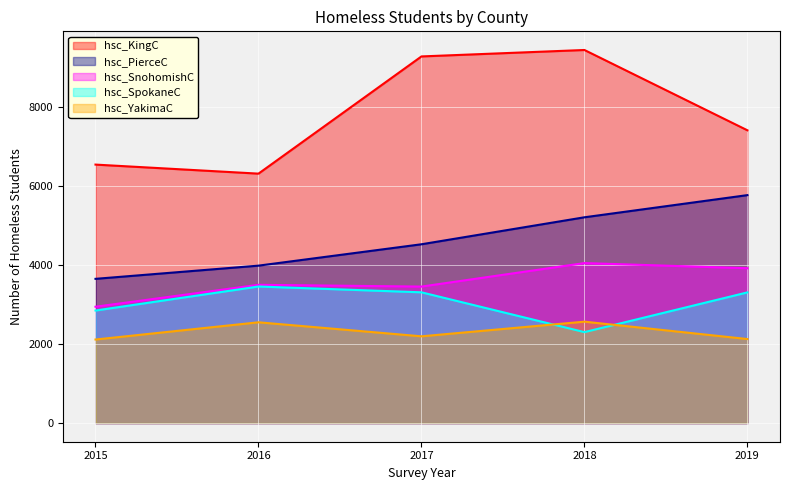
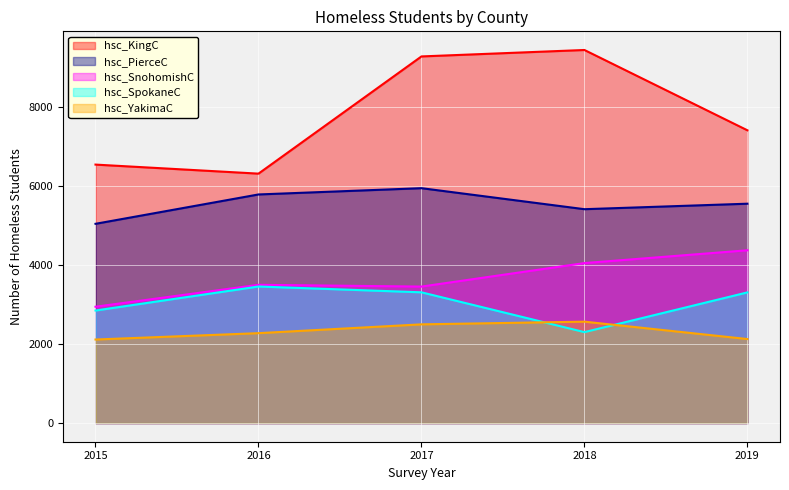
  {
    "hsc_KingC": {
      "2015": 6500,
      "2016": 6300,
      "2017": 9300,
      "2018": 9400,
      "2019": 7400
    },
    "hsc_PierceC": {
-     "2015": 3700,
-     "2016": 4000,
-     "2017": 4500,
-     "2018": 5200,
-     "2019": 5800
+     "2015": 5000,
+     "2016": 5800,
+     "2017": 5900,
+     "2018": 5400,
+     "2019": 5600
    },
    "hsc_SnohomishC": {
      "2015": 2900,
      "2017": 3500,
      "2018": 4100,
-     "2019": 3900
+     "2019": 4400
    },
    "hsc_SpokaneC": {
      "2015": 2800,
      "2017": 3300,
      "2018": 2300,
      "2019": 3300
    },
    "hsc_YakimaC": {
      "2015": 2100,
-     "2016": 2600,
-     "2017": 2200,
+     "2016": 2300,
+     "2017": 2500,
      "2018": 2600,
      "2019": 2100
    }
  }
